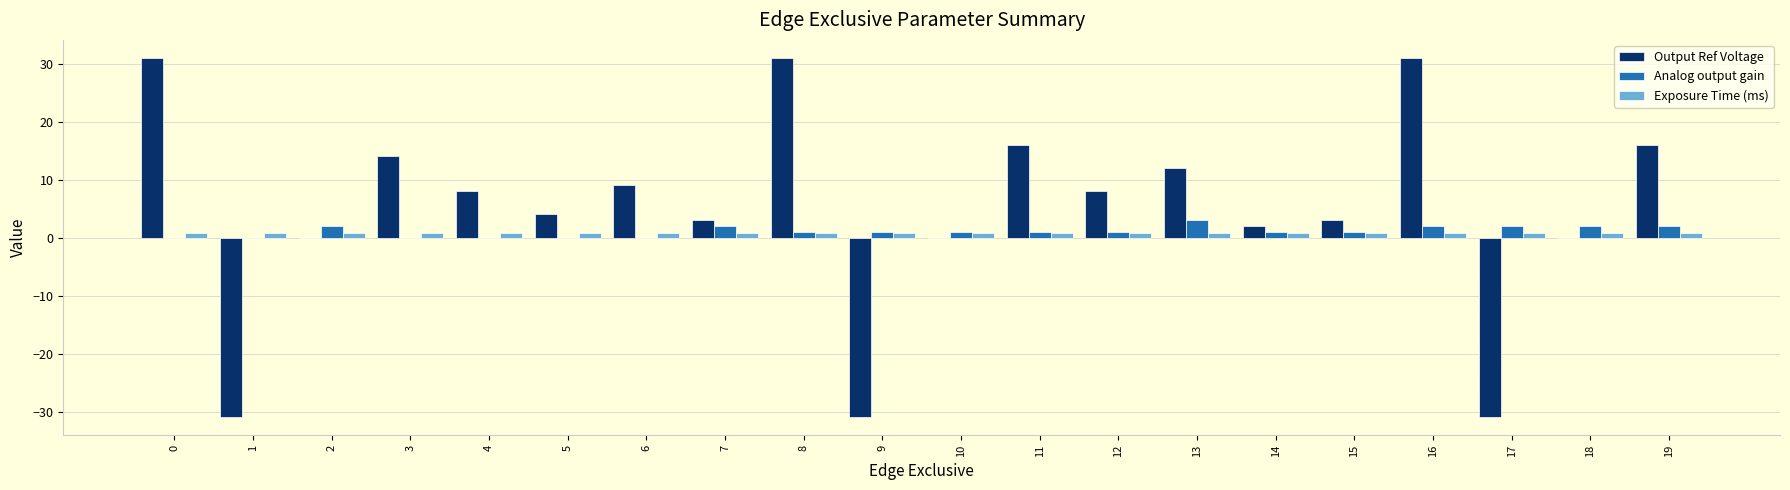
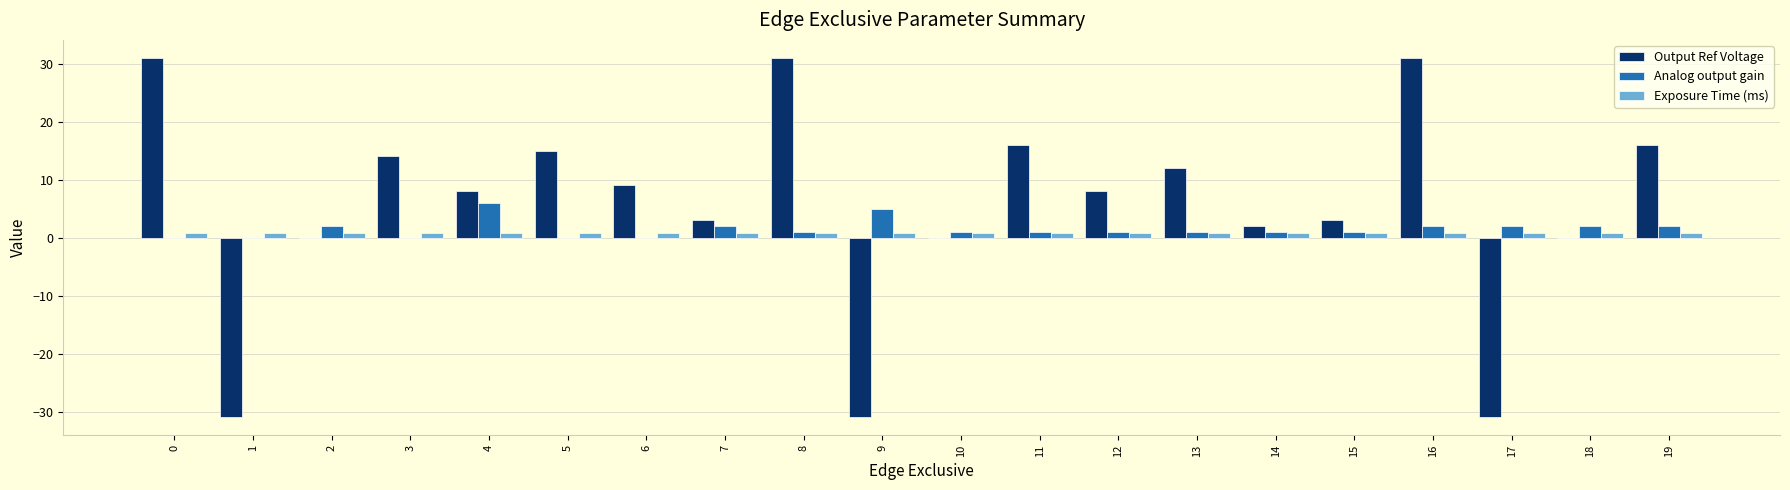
  {
    "Output Ref Voltage": {
      "0": 31,
      "1": -31,
      "2": 0,
      "3": 14,
      "4": 8,
-     "5": 4,
+     "5": 15,
      "6": 9,
      "7": 3,
      "8": 31,
      "9": -31,
      "10": 0,
      "11": 16,
      "12": 8,
      "13": 12,
      "14": 2,
      "15": 3,
      "16": 31,
      "17": -31,
      "18": 0,
      "19": 16
    },
    "Analog output gain": {
      "0": 0,
      "1": 0,
      "2": 2,
      "3": 0,
-     "4": 0,
+     "4": 6,
      "5": 0,
      "6": 0,
      "7": 2,
      "8": 1,
-     "9": 1,
+     "9": 5,
      "10": 1,
      "11": 1,
      "12": 1,
-     "13": 3,
+     "13": 1,
      "14": 1,
      "15": 1,
      "16": 2,
      "17": 2,
      "18": 2,
      "19": 2
    },
    "Exposure Time (ms)": {
      "0": 1,
      "1": 1,
      "2": 1,
      "3": 1,
      "4": 1,
      "5": 1,
      "6": 1,
      "7": 1,
      "8": 1,
      "9": 1,
      "10": 1,
      "11": 1,
      "12": 1,
      "13": 1,
      "14": 1,
      "15": 1,
      "16": 1,
      "17": 1,
      "18": 1,
      "19": 1
    }
  }
